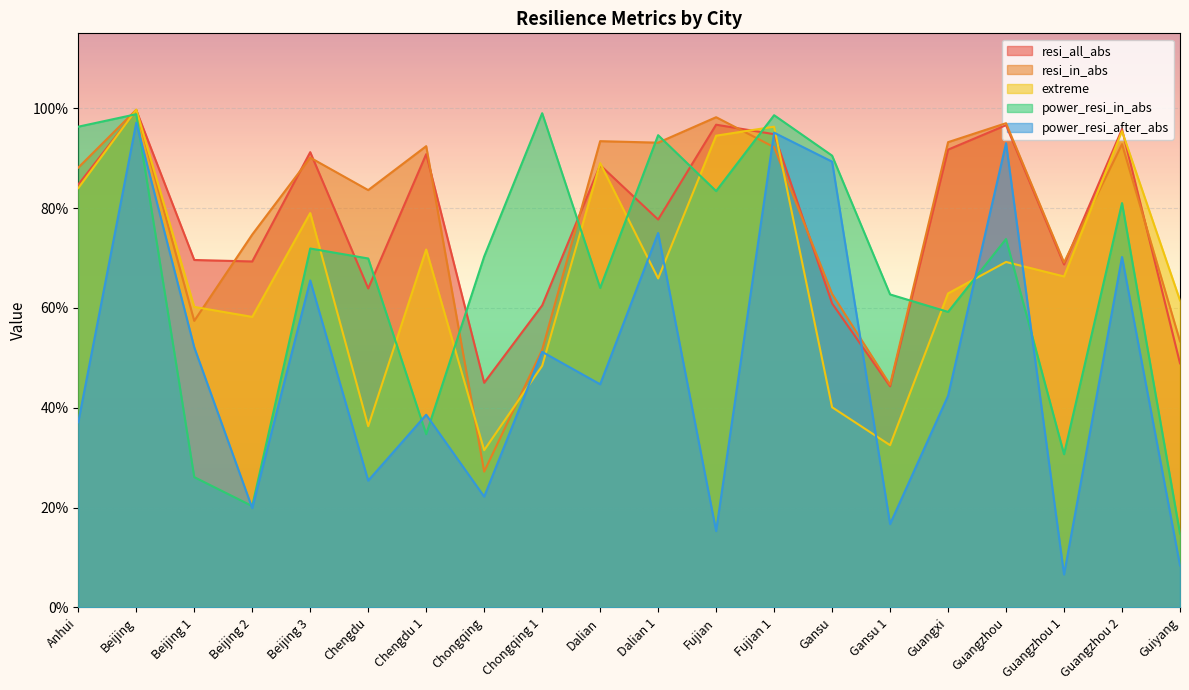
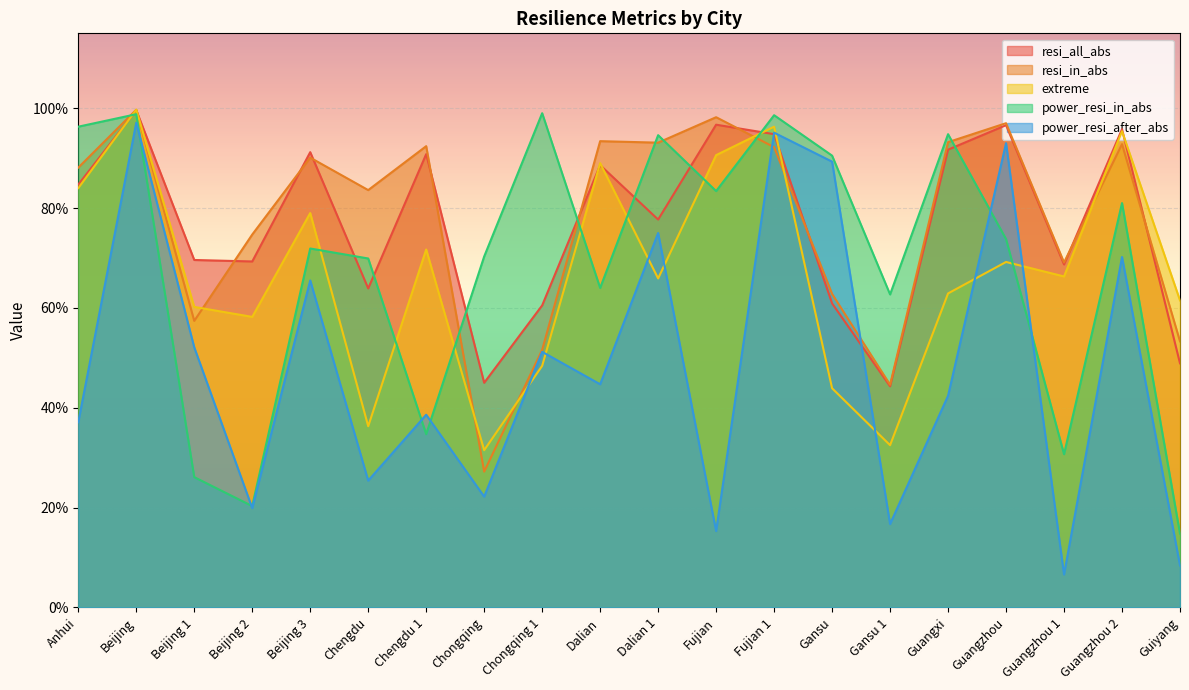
  {
    "extreme": {
      "Anhui": "84%",
      "Beijing 1": "60%",
      "Beijing 2": "58%",
      "Beijing 3": "79%",
      "Chengdu": "36%",
      "Chengdu 1": "72%",
      "Chongqing": "32%",
      "Chongqing 1": "48%",
      "Dalian 1": "66%",
-     "Fujian": "95%",
+     "Fujian": "91%",
      "Fujian 1": "96%",
-     "Gansu": "40%",
+     "Gansu": "44%",
      "Gansu 1": "33%",
      "Guangxi": "63%",
      "Guangzhou": "69%",
      "Guangzhou 1": "66%",
      "Guiyang": "62%"
    },
    "power_resi_in_abs": {
      "Anhui": "96%",
      "Beijing": "99%",
      "Beijing 1": "26%",
      "Beijing 3": "72%",
      "Chengdu": "70%",
      "Chengdu 1": "35%",
      "Chongqing": "70%",
      "Chongqing 1": "99%",
      "Dalian": "64%",
      "Dalian 1": "95%",
      "Fujian": "83%",
      "Fujian 1": "99%",
      "Gansu": "91%",
      "Gansu 1": "63%",
-     "Guangxi": "59%",
+     "Guangxi": "95%",
      "Guangzhou": "74%",
      "Guangzhou 1": "31%",
      "Guangzhou 2": "81%",
      "Guiyang": "15%"
    },
    "power_resi_after_abs": {
      "Anhui": "37%",
      "Beijing": "97%",
      "Beijing 1": "52%",
      "Beijing 3": "66%",
      "Chengdu": "25%",
      "Chengdu 1": "39%",
      "Chongqing": "22%",
      "Dalian": "45%",
      "Dalian 1": "75%",
      "Fujian": "15%",
      "Gansu": "89%",
      "Gansu 1": "17%",
      "Guangxi": "42%",
      "Guangzhou": "93%",
      "Guangzhou 1": "7%",
      "Guangzhou 2": "70%",
      "Guiyang": "8%"
    }
  }
